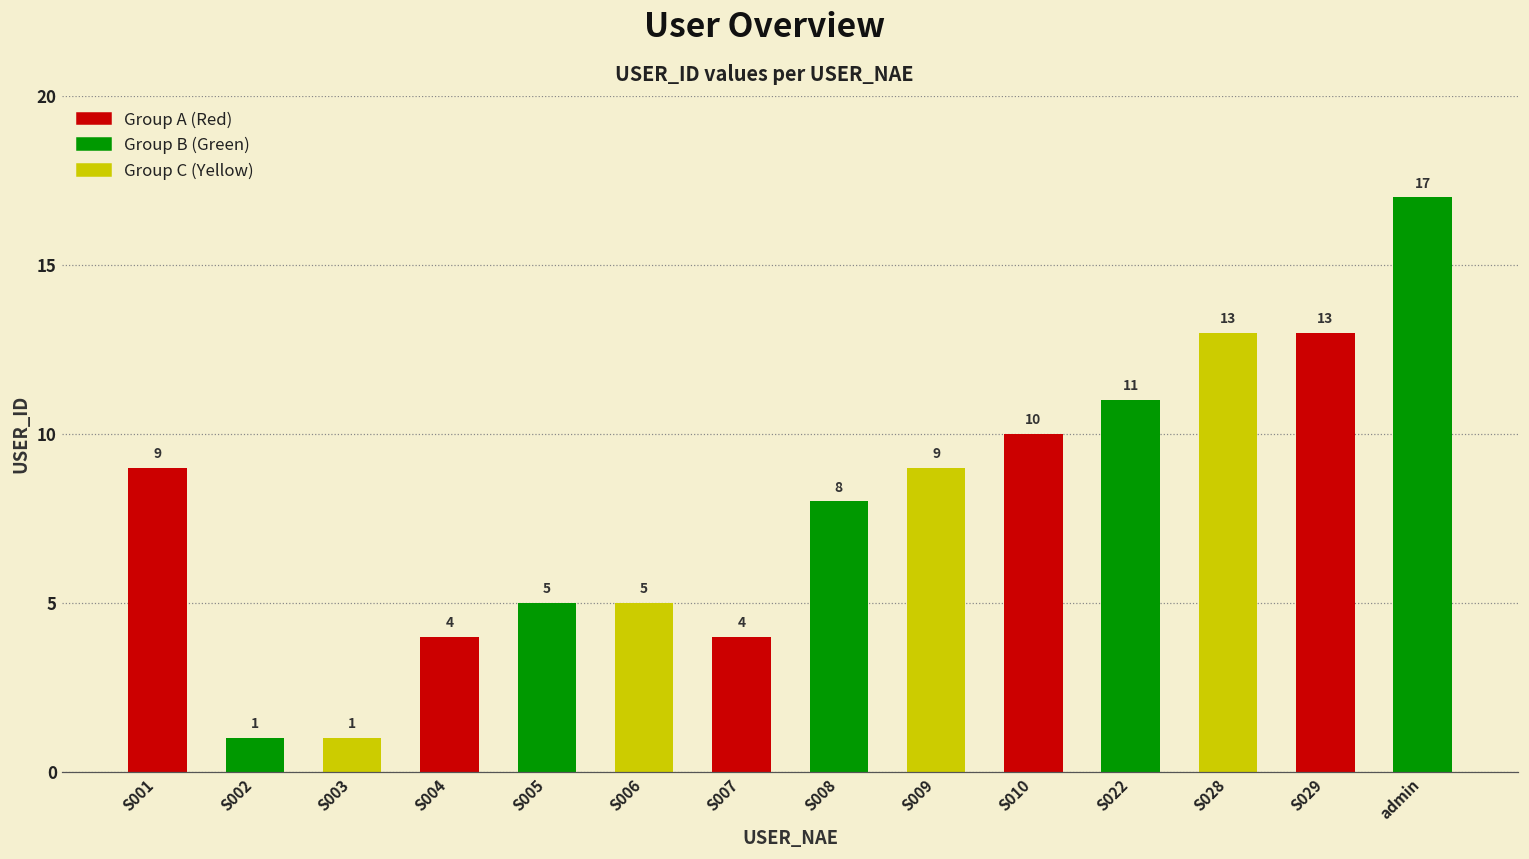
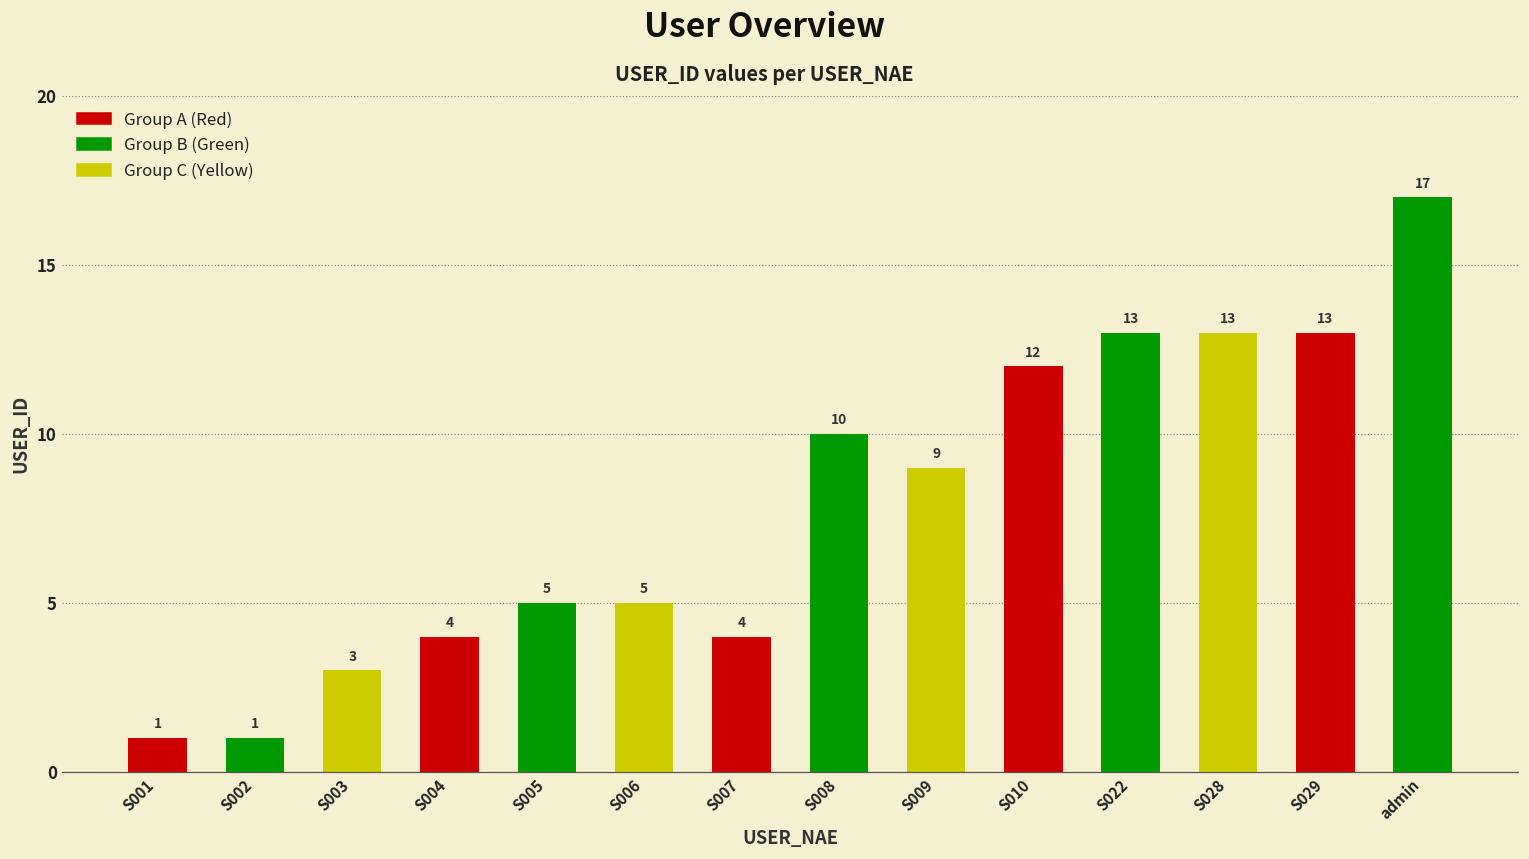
  {
-   "S001": 9,
+   "S001": 1,
    "S002": 1,
-   "S003": 1,
+   "S003": 3,
    "S004": 4,
    "S005": 5,
    "S006": 5,
    "S007": 4,
-   "S008": 8,
+   "S008": 10,
    "S009": 9,
-   "S010": 10,
-   "S022": 11,
+   "S010": 12,
+   "S022": 13,
    "S028": 13,
    "S029": 13,
    "admin": 17
  }
